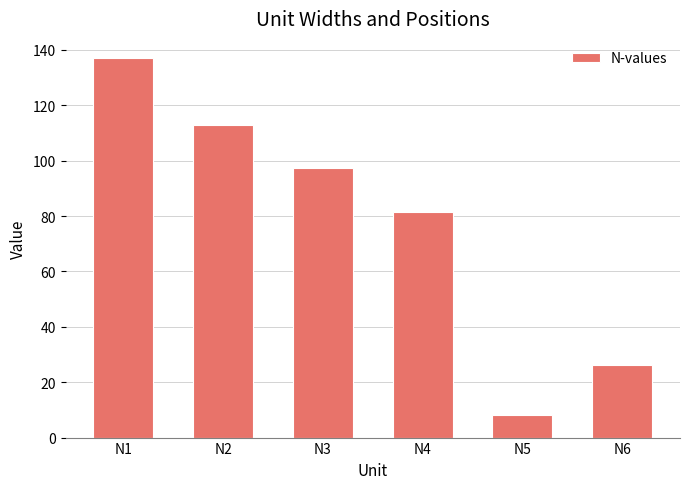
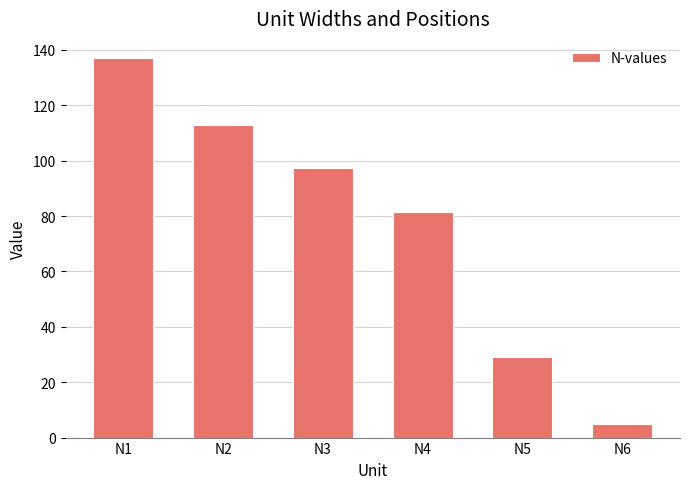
  {
    "N1": 137,
    "N2": 113,
    "N3": 97,
    "N4": 81,
-   "N5": 8,
-   "N6": 26
+   "N5": 29,
+   "N6": 5
  }
